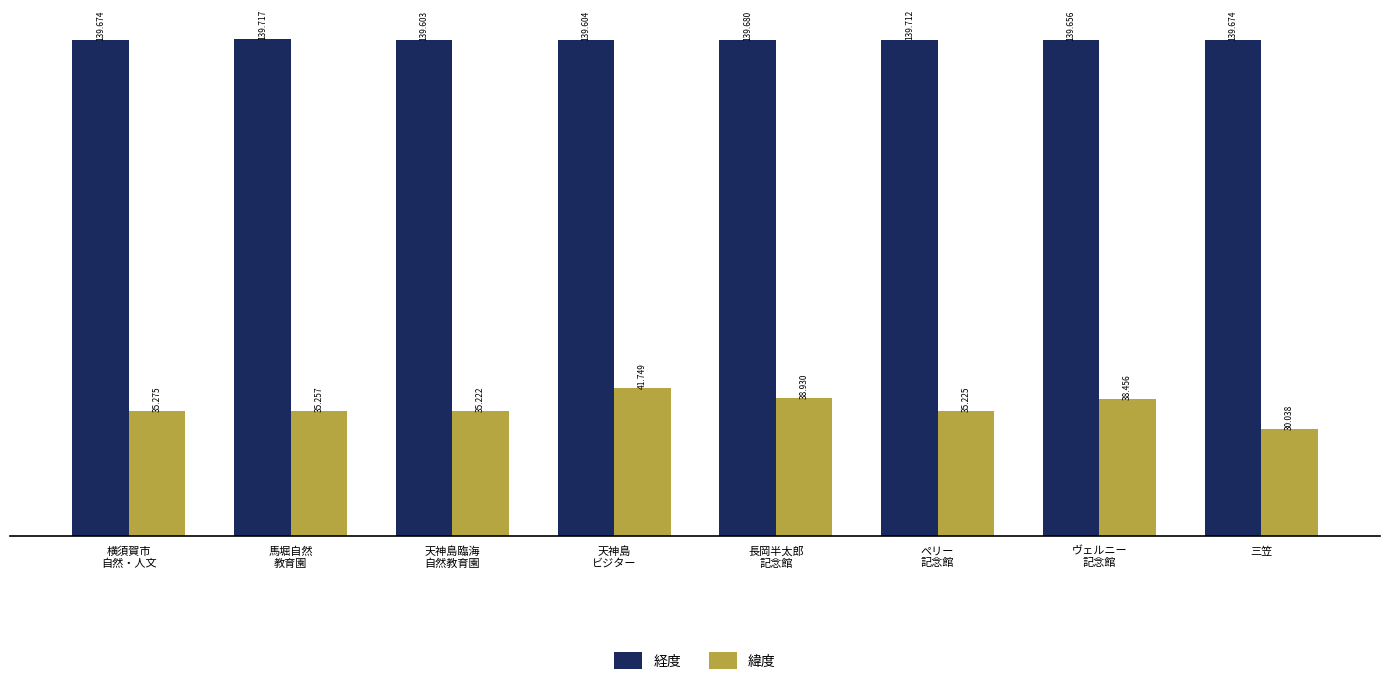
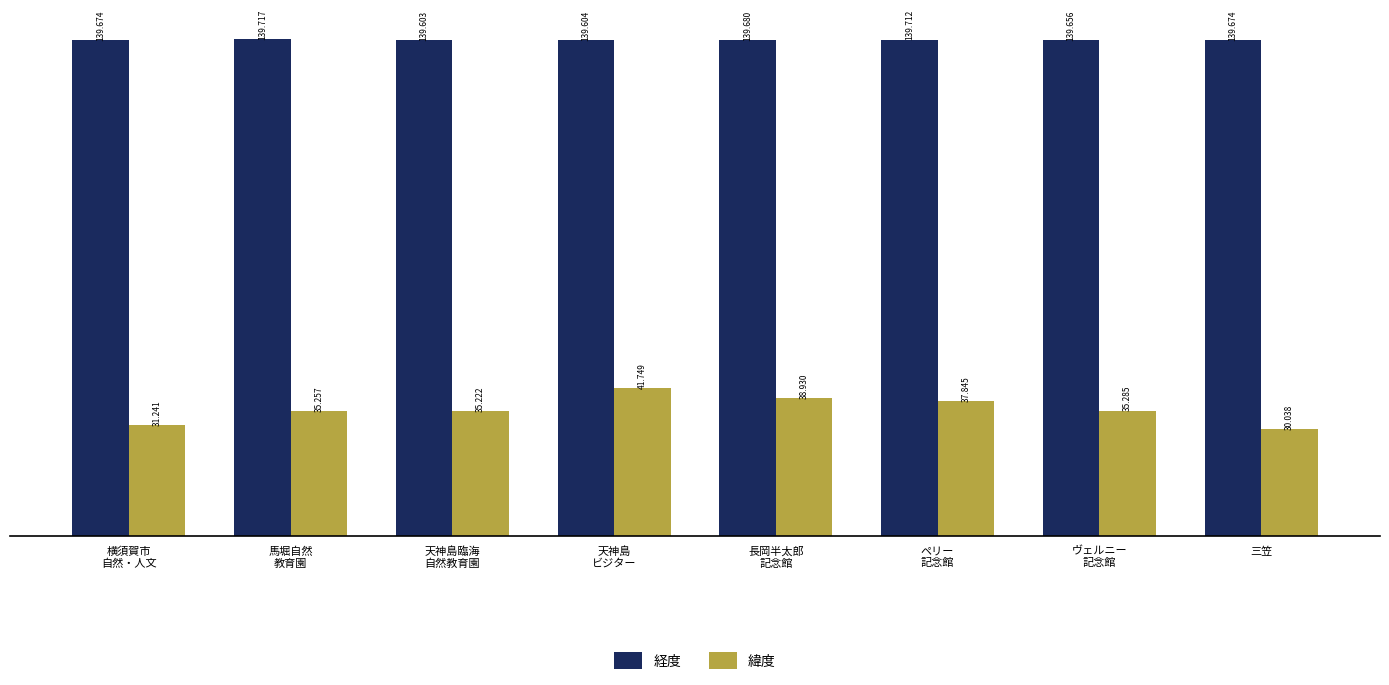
  {
    "経度": {
      "横須賀市 自然・人文": 139.674,
      "馬堀自然 教育園": 139.717,
      "天神島臨海 自然教育園": 139.603,
      "天神島 ビジター": 139.604,
      "長岡半太郎 記念館": 139.680,
      "ペリー 記念館": 139.712,
      "ヴェルニー 記念館": 139.656,
      "三笠": 139.674
    },
    "緯度": {
-     "横須賀市 自然・人文": 35.275,
+     "横須賀市 自然・人文": 31.241,
      "馬堀自然 教育園": 35.257,
      "天神島臨海 自然教育園": 35.222,
      "天神島 ビジター": 41.749,
      "長岡半太郎 記念館": 38.930,
-     "ペリー 記念館": 35.225,
-     "ヴェルニー 記念館": 38.456,
+     "ペリー 記念館": 37.845,
+     "ヴェルニー 記念館": 35.285,
      "三笠": 30.038
    }
  }
